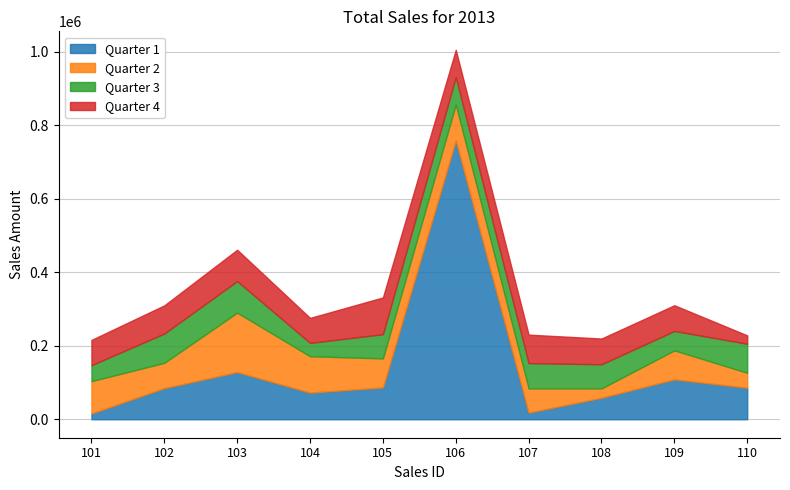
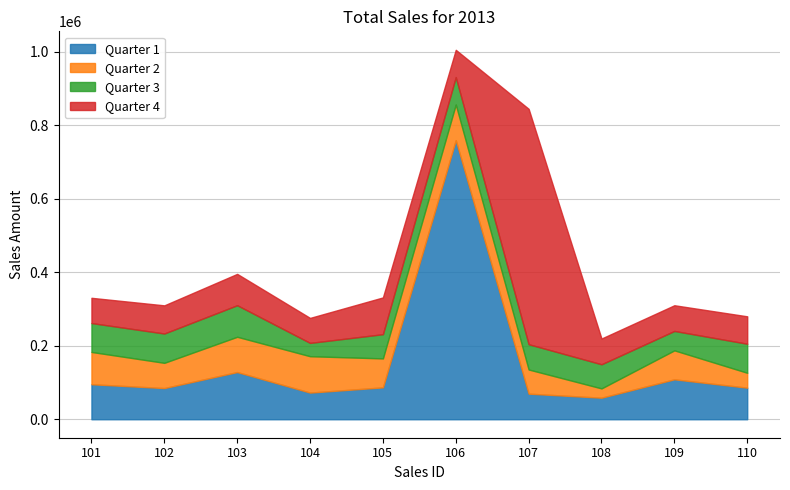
  {
    "Quarter 1": {
-     "101": 20000,
+     "101": 100000,
      "102": 80000,
      "103": 130000,
      "104": 70000,
      "105": 90000,
      "106": 760000,
-     "107": 20000,
+     "107": 70000,
      "108": 60000,
      "109": 110000,
      "110": 90000
    },
    "Quarter 2": {
      "101": 90000,
      "102": 70000,
-     "103": 160000,
+     "103": 100000,
      "104": 100000,
      "105": 80000,
      "106": 100000,
      "107": 70000,
      "108": 30000,
      "109": 80000,
      "110": 40000
    },
    "Quarter 3": {
-     "101": 40000,
+     "101": 80000,
      "102": 80000,
      "103": 90000,
      "104": 40000,
      "105": 70000,
      "106": 70000,
      "107": 70000,
      "108": 70000,
      "109": 50000,
      "110": 80000
    },
    "Quarter 4": {
      "101": 70000,
      "102": 80000,
      "103": 90000,
      "104": 70000,
      "105": 100000,
      "106": 70000,
-     "107": 80000,
+     "107": 640000,
      "108": 70000,
      "109": 70000,
-     "110": 20000
+     "110": 70000
    }
  }
